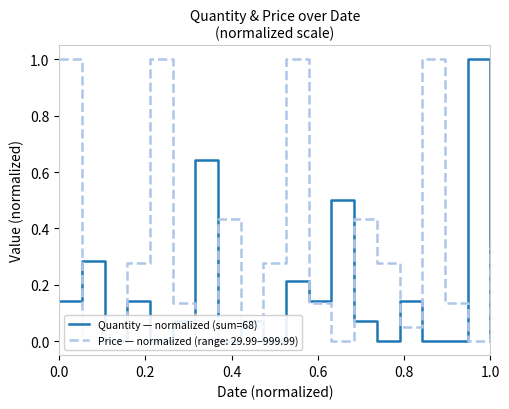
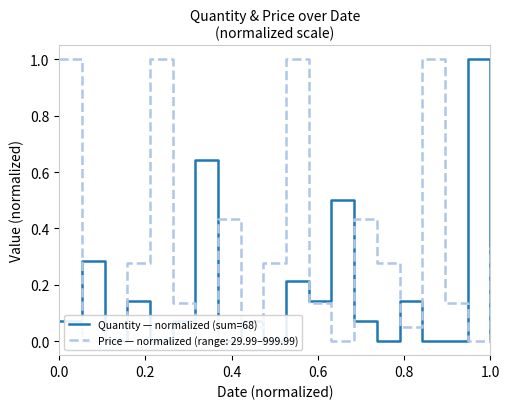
  {
    "Quantity — normalized (sum=68)": {
-     "0.0": 0.14,
+     "0.0": 0.07,
      "1.0": 0.00
    },
    "Price — normalized (range: 29.99–999.99)": {
      "0.0": 1.00,
      "1.0": 0.33
    }
  }
